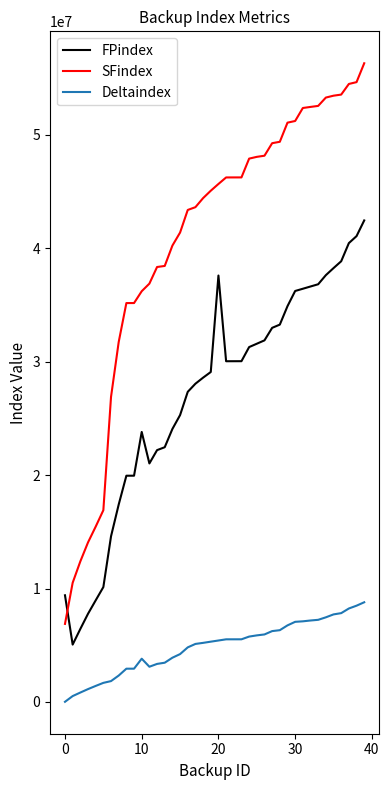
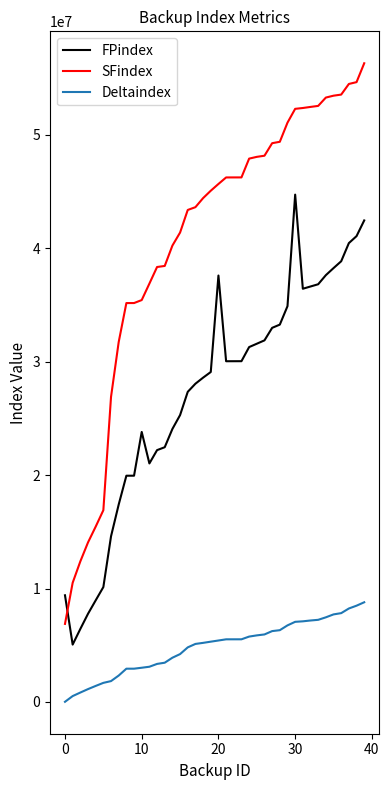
  {
    "FPindex": {
      "0": 9400000,
      "10": 23800000,
      "20": 37600000,
-     "30": 36200000
+     "30": 44700000
    },
    "SFindex": {
      "0": 6900000,
-     "10": 36200000,
+     "10": 35400000,
      "20": 45700000,
-     "30": 51200000
+     "30": 52300000
    },
    "Deltaindex": {
      "0": 0,
-     "10": 3800000,
+     "10": 3000000,
      "20": 5400000,
      "30": 7100000
    }
  }
